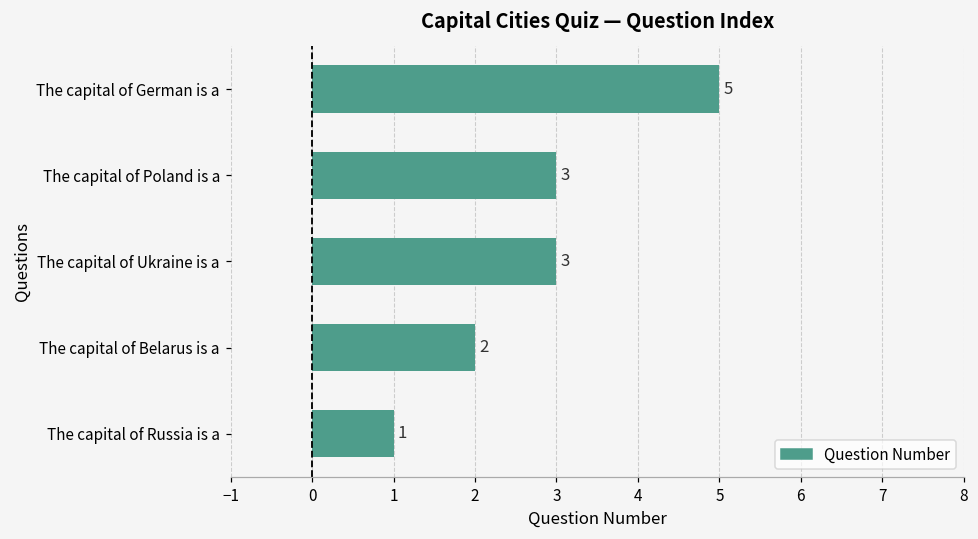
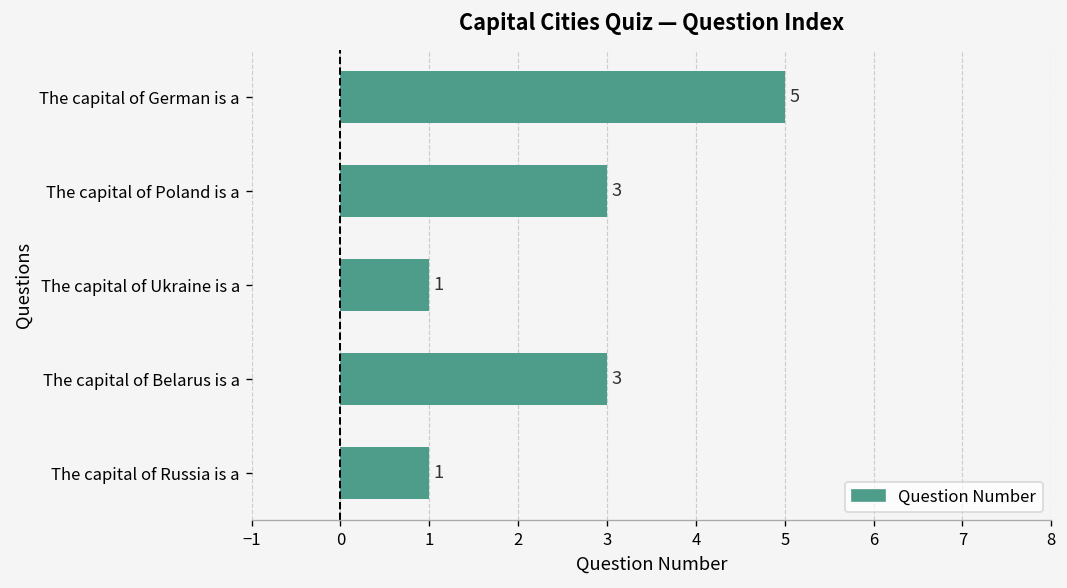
  {
    "The capital of German is a": 5,
    "The capital of Poland is a": 3,
-   "The capital of Ukraine is a": 3,
-   "The capital of Belarus is a": 2,
+   "The capital of Ukraine is a": 1,
+   "The capital of Belarus is a": 3,
    "The capital of Russia is a": 1
  }
